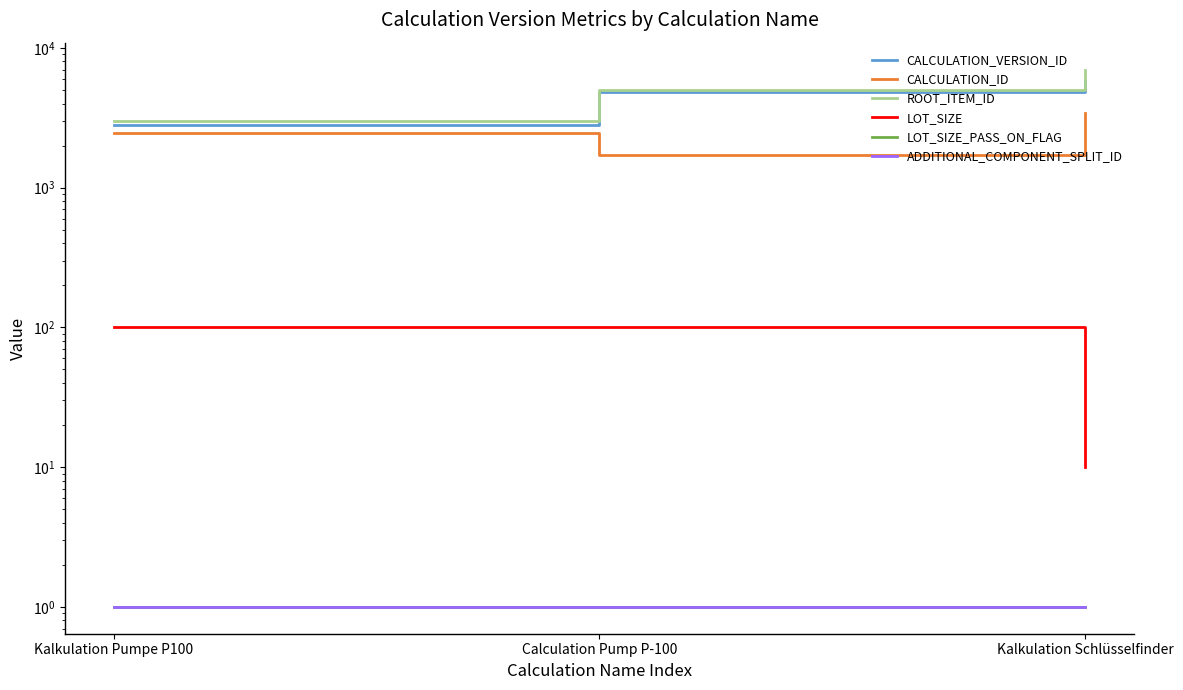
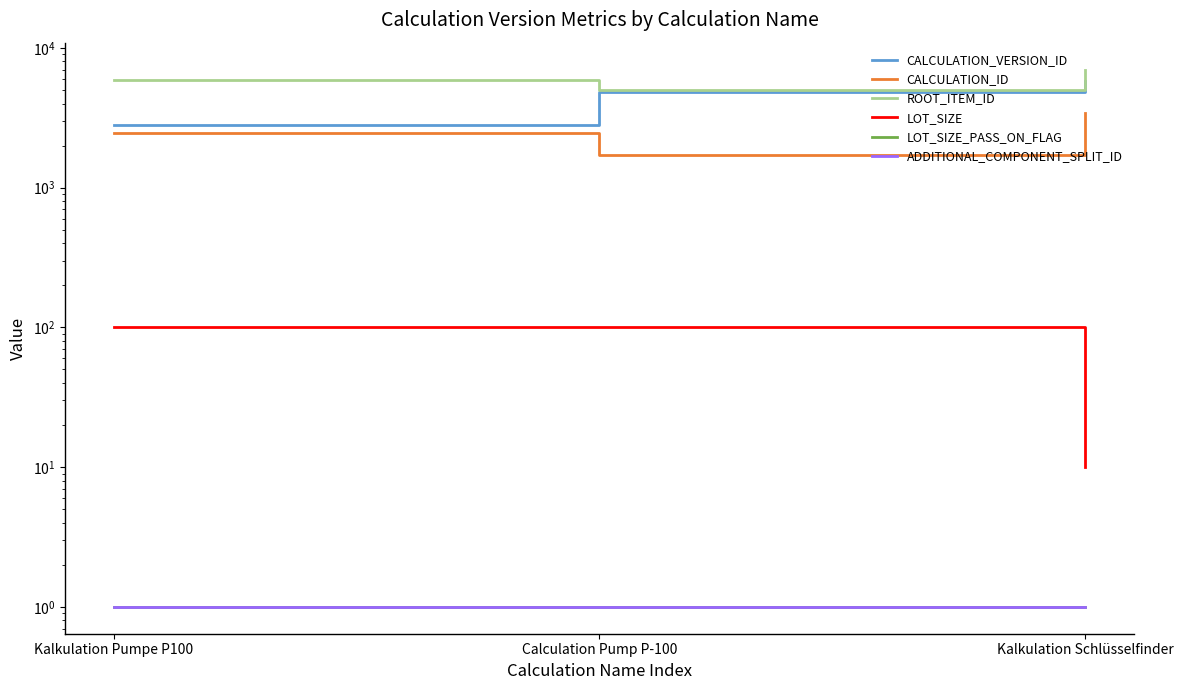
  {
    "CALCULATION_VERSION_ID": {
      "Kalkulation Pumpe P100": 2800,
      "Kalkulation Schlüsselfinder": 5800
    },
    "CALCULATION_ID": {
      "Kalkulation Pumpe P100": 2400,
      "Calculation Pump P-100": 1700,
      "Kalkulation Schlüsselfinder": 3400
    },
    "ROOT_ITEM_ID": {
-     "Kalkulation Pumpe P100": 3000,
+     "Kalkulation Pumpe P100": 5900,
      "Kalkulation Schlüsselfinder": 7000
    },
    "LOT_SIZE": {
      "Kalkulation Pumpe P100": 100,
      "Calculation Pump P-100": 100,
      "Kalkulation Schlüsselfinder": 10
    },
    "ADDITIONAL_COMPONENT_SPLIT_ID": {
      "Kalkulation Pumpe P100": 1,
      "Calculation Pump P-100": 1,
      "Kalkulation Schlüsselfinder": 1
    }
  }
